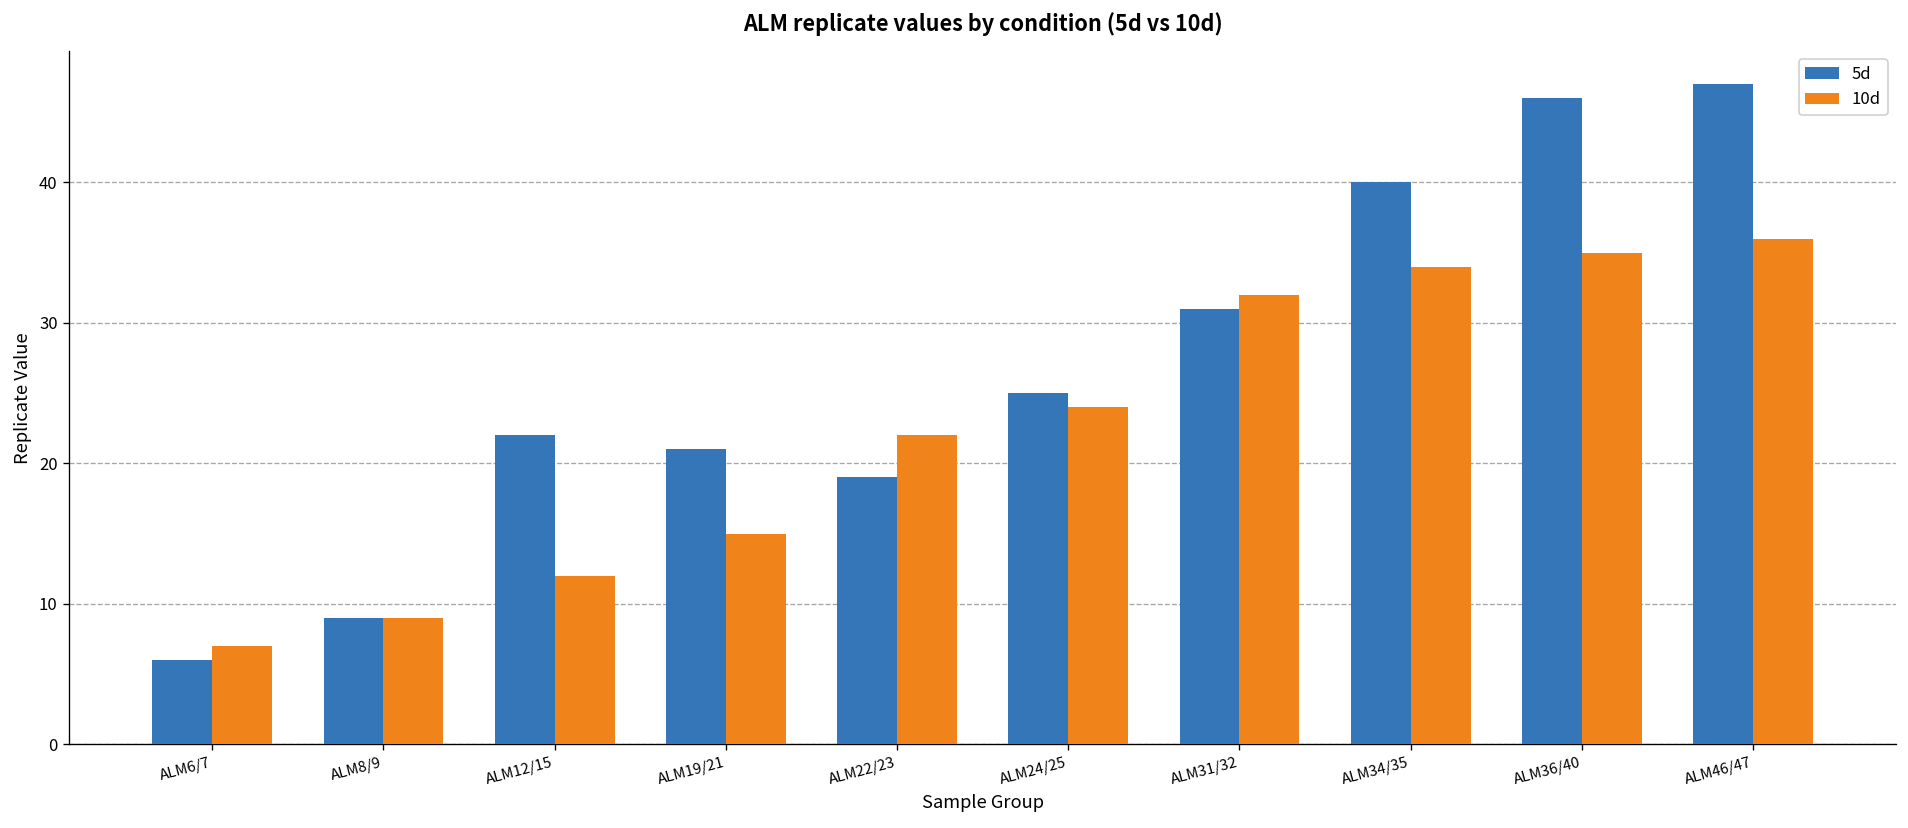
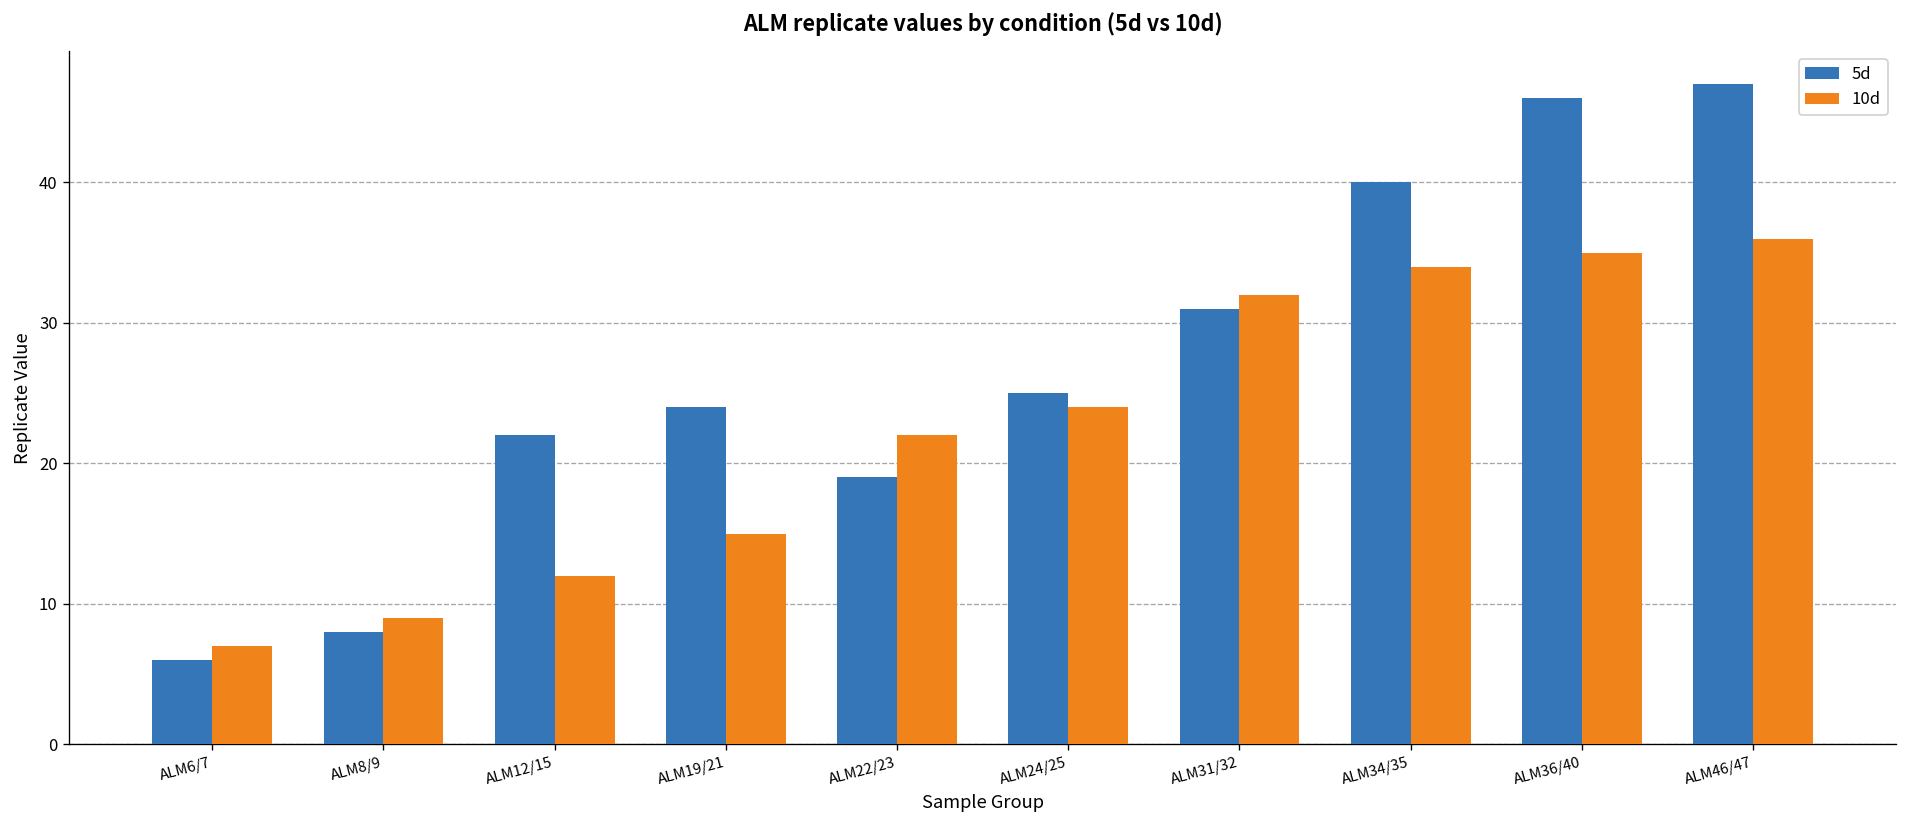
  {
    "5d": {
      "ALM6/7": 6,
-     "ALM8/9": 9,
+     "ALM8/9": 8,
      "ALM12/15": 22,
-     "ALM19/21": 21,
+     "ALM19/21": 24,
      "ALM22/23": 19,
      "ALM24/25": 25,
      "ALM31/32": 31,
      "ALM34/35": 40,
      "ALM36/40": 46,
      "ALM46/47": 47
    },
    "10d": {
      "ALM6/7": 7,
      "ALM8/9": 9,
      "ALM12/15": 12,
      "ALM19/21": 15,
      "ALM22/23": 22,
      "ALM24/25": 24,
      "ALM31/32": 32,
      "ALM34/35": 34,
      "ALM36/40": 35,
      "ALM46/47": 36
    }
  }
